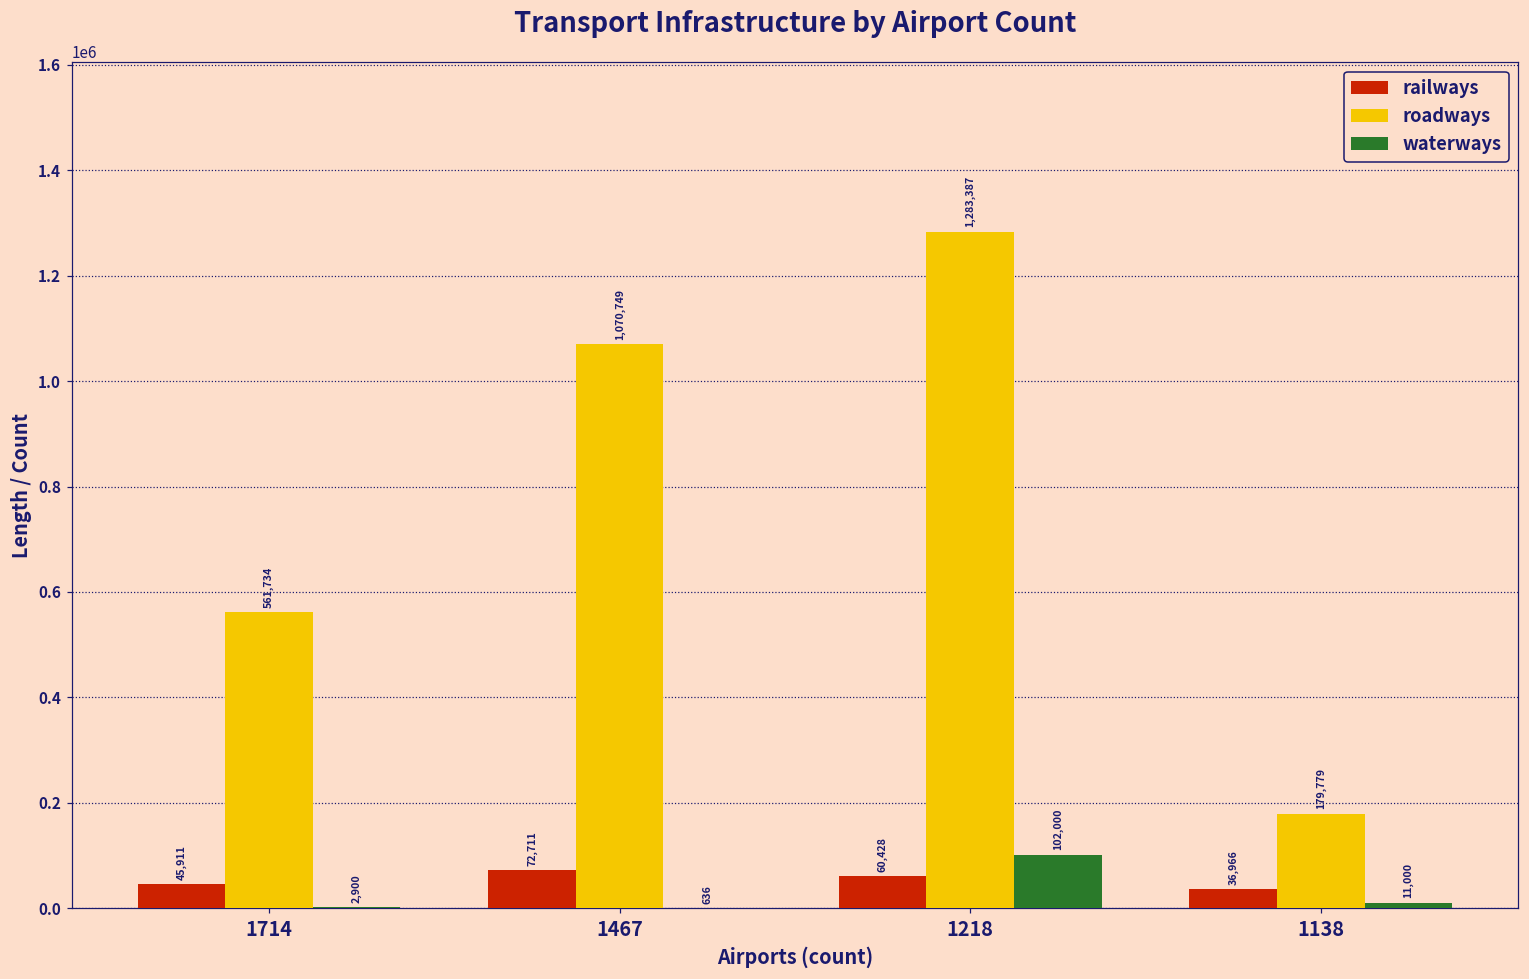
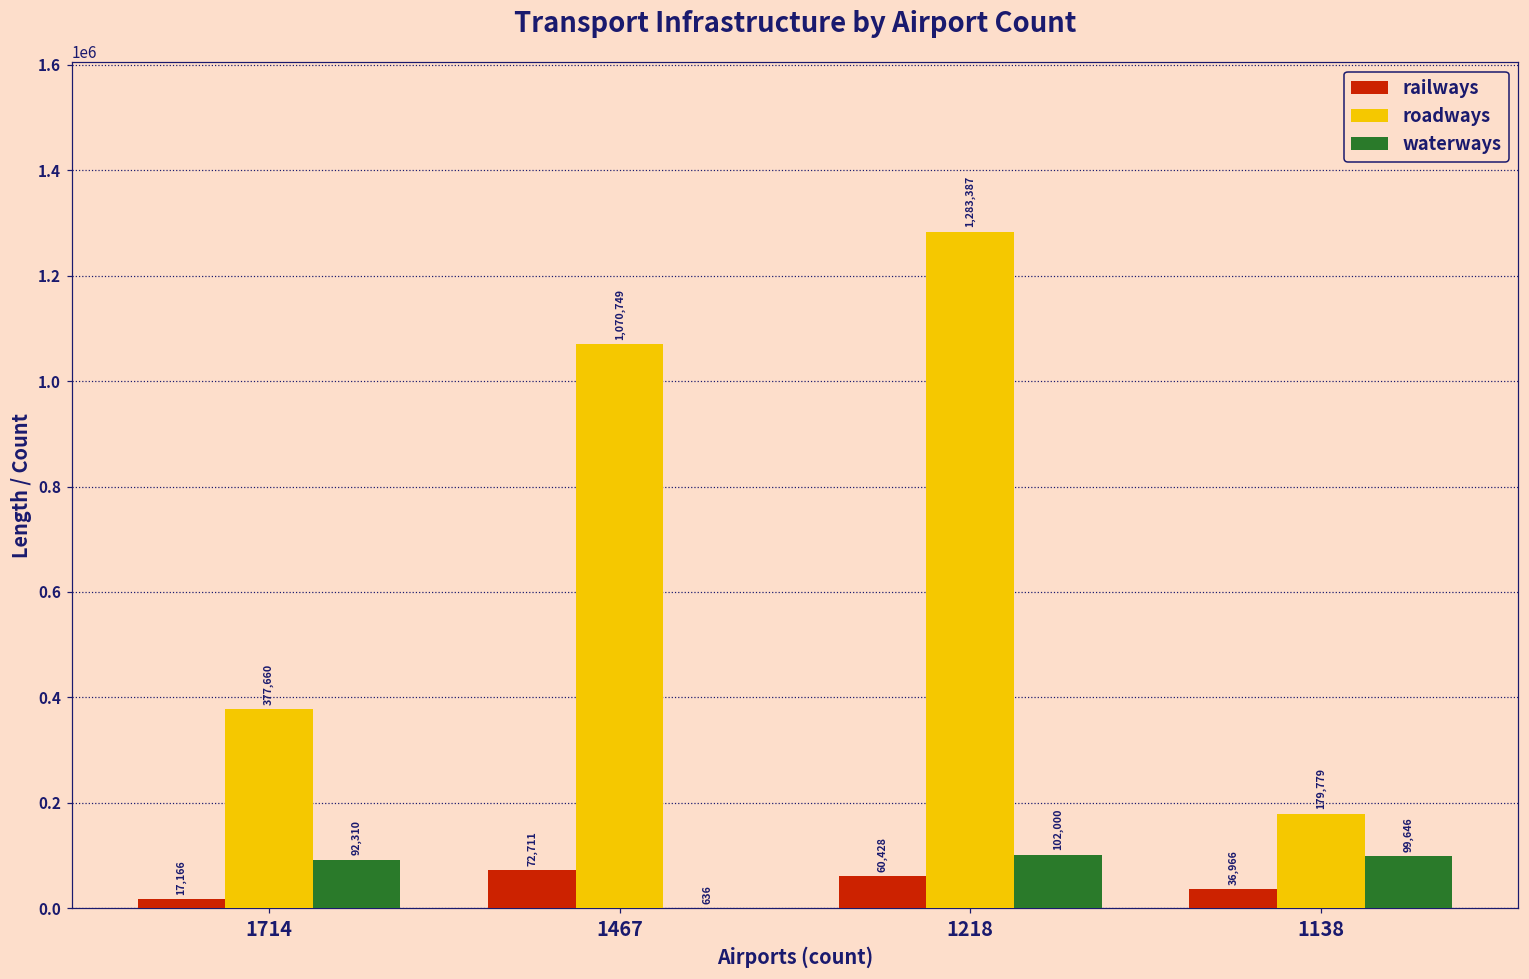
  {
    "railways": {
-     "1714": "45,911",
+     "1714": "17,166",
      "1467": "72,711",
      "1218": "60,428",
      "1138": "36,966"
    },
    "roadways": {
-     "1714": "561,734",
+     "1714": "377,660",
      "1467": "1,070,749",
      "1218": "1,283,387",
      "1138": "179,779"
    },
    "waterways": {
-     "1714": "2,900",
+     "1714": "92,310",
      "1467": "636",
      "1218": "102,000",
-     "1138": "11,000"
+     "1138": "99,646"
    }
  }
